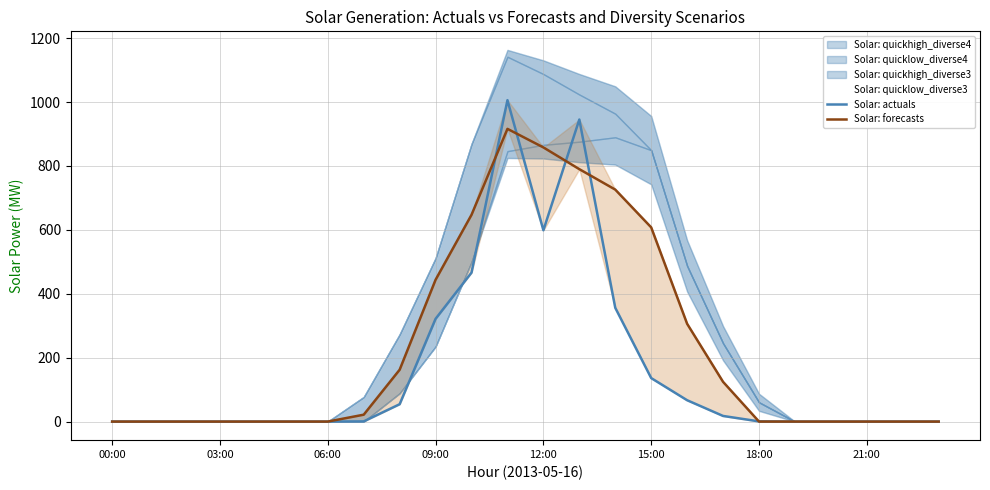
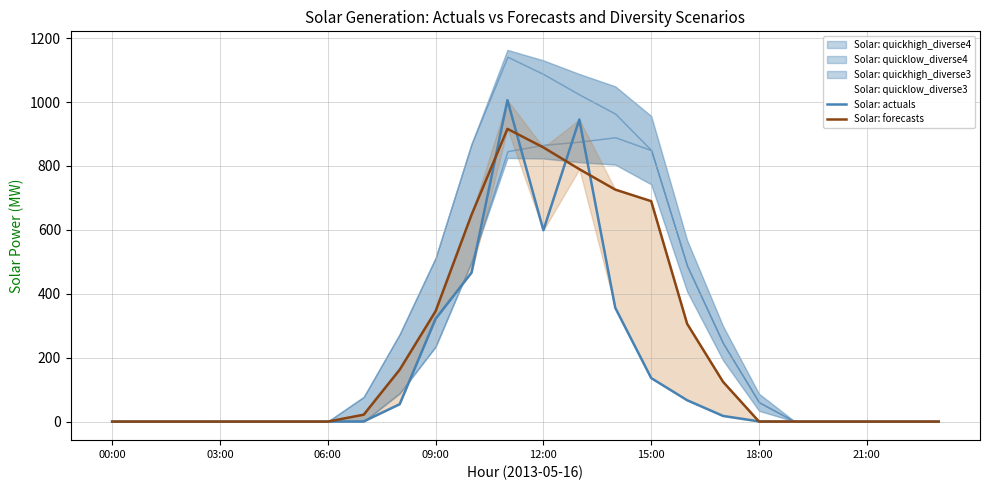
  {
    "Solar: forecasts": {
-     "09:00": 440,
-     "15:00": 610
+     "09:00": 350,
+     "15:00": 690
    }
  }
